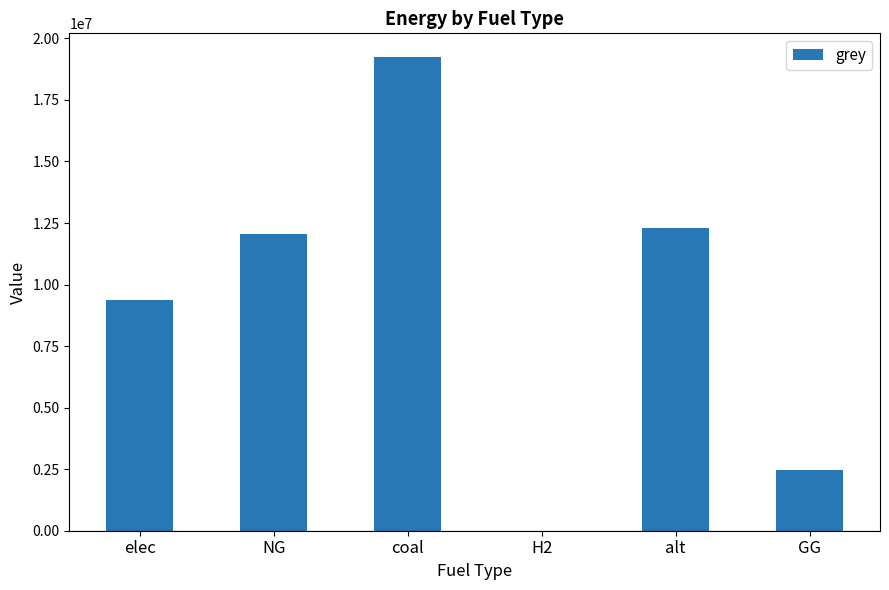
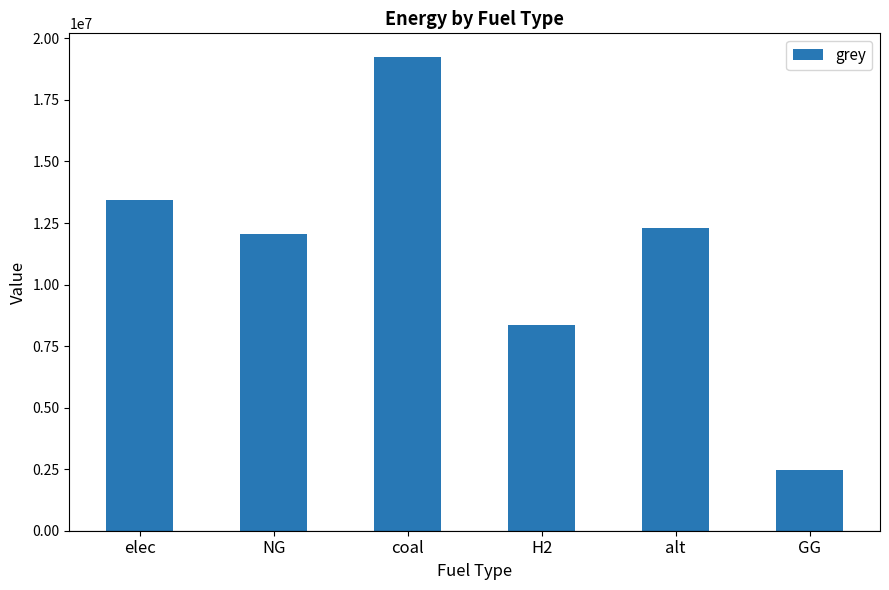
  {
-   "elec": 9400000,
+   "elec": 13400000,
    "NG": 12100000,
    "coal": 19200000,
-   "H2": 0,
+   "H2": 8300000,
    "alt": 12300000,
    "GG": 2400000
  }
